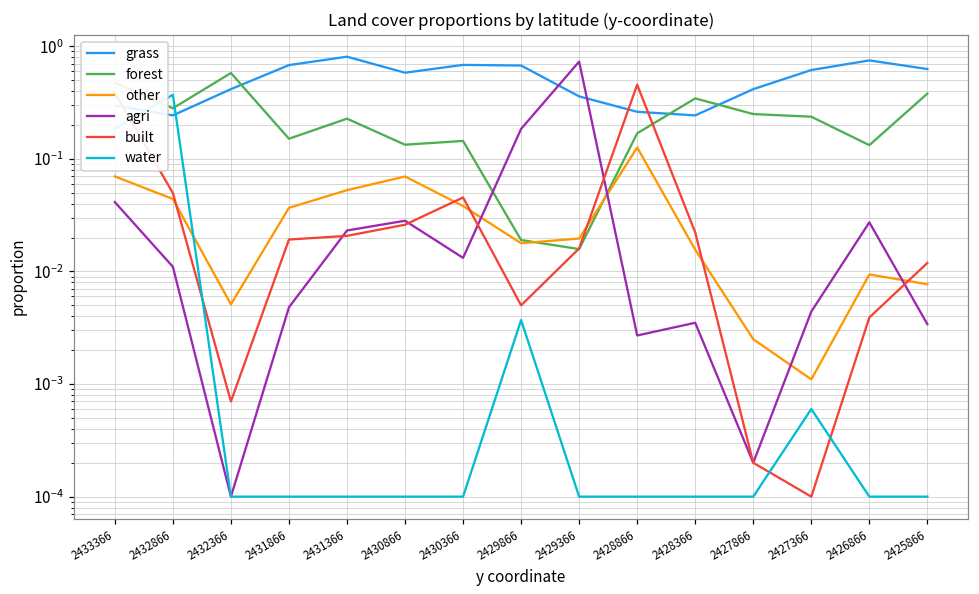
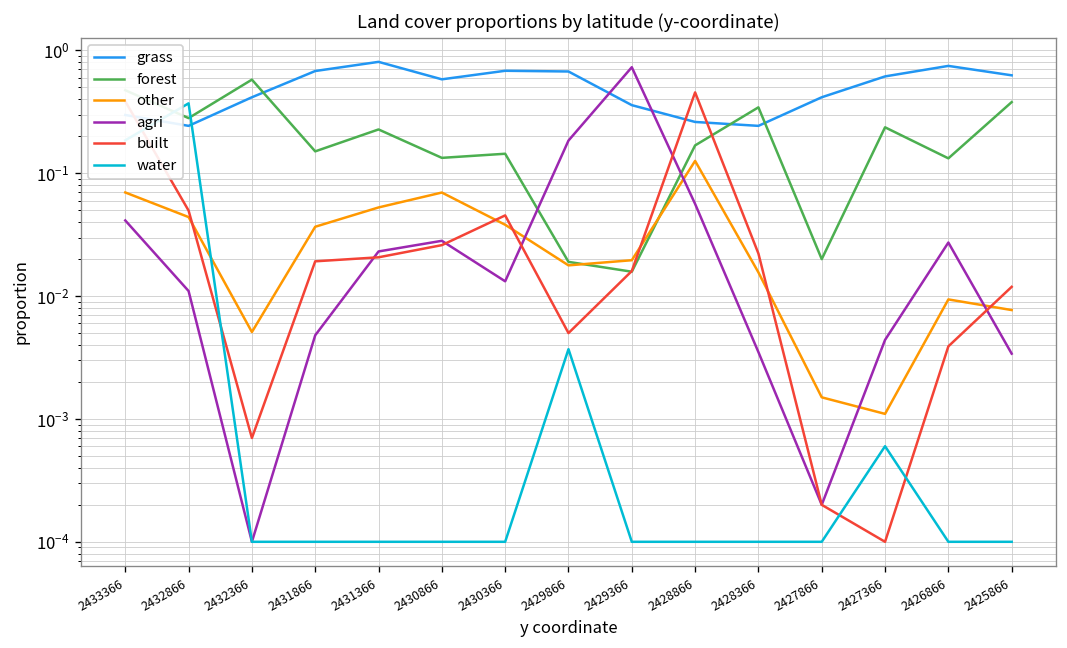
  {
    "forest": {
      "2432866": 0.28,
      "2432366": 0.6,
      "2431866": 0.15,
      "2431366": 0.23,
      "2430866": 0.13,
      "2430366": 0.14,
      "2429866": 0.019,
      "2428866": 0.17,
      "2428366": 0.34,
-     "2427866": 0.25,
+     "2427866": 0.020,
      "2427366": 0.24,
      "2426866": 0.13,
      "2425866": 0.38
    },
    "other": {
      "2433366": 0.07,
      "2432866": 0.044,
      "2432366": 0.005,
      "2431866": 0.037,
      "2431366": 0.05,
      "2430866": 0.07,
      "2430366": 0.038,
      "2429866": 0.018,
      "2429366": 0.020,
      "2428866": 0.13,
      "2428366": 0.016,
-     "2427866": 0.0025,
+     "2427866": 0.0015,
      "2427366": 0.0011,
      "2426866": 0.009,
      "2425866": 0.008
    },
    "agri": {
      "2433366": 0.041,
      "2432866": 0.011,
      "2431866": 0.005,
      "2431366": 0.023,
      "2430866": 0.028,
      "2430366": 0.013,
      "2429866": 0.18,
      "2429366": 0.7,
-     "2428866": 0.0027,
+     "2428866": 0.06,
      "2428366": 0.0035,
      "2427366": 0.0044,
      "2426866": 0.027,
      "2425866": 0.0034
    },
    "built": {
      "2432866": 0.05,
      "2432366": 0.0007,
      "2431866": 0.019,
      "2431366": 0.021,
      "2430866": 0.026,
      "2430366": 0.05,
      "2429866": 0.005,
      "2428866": 0.5,
      "2428366": 0.022,
      "2427366": 0.0001,
      "2426866": 0.0039,
      "2425866": 0.012
    }
  }
